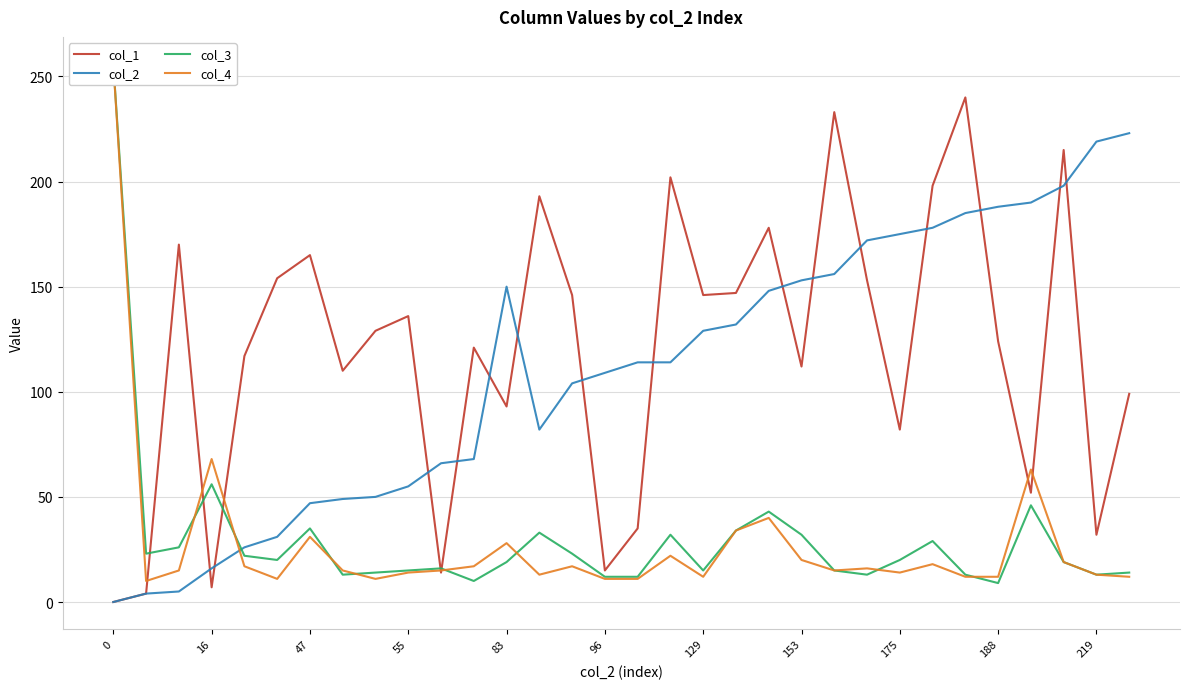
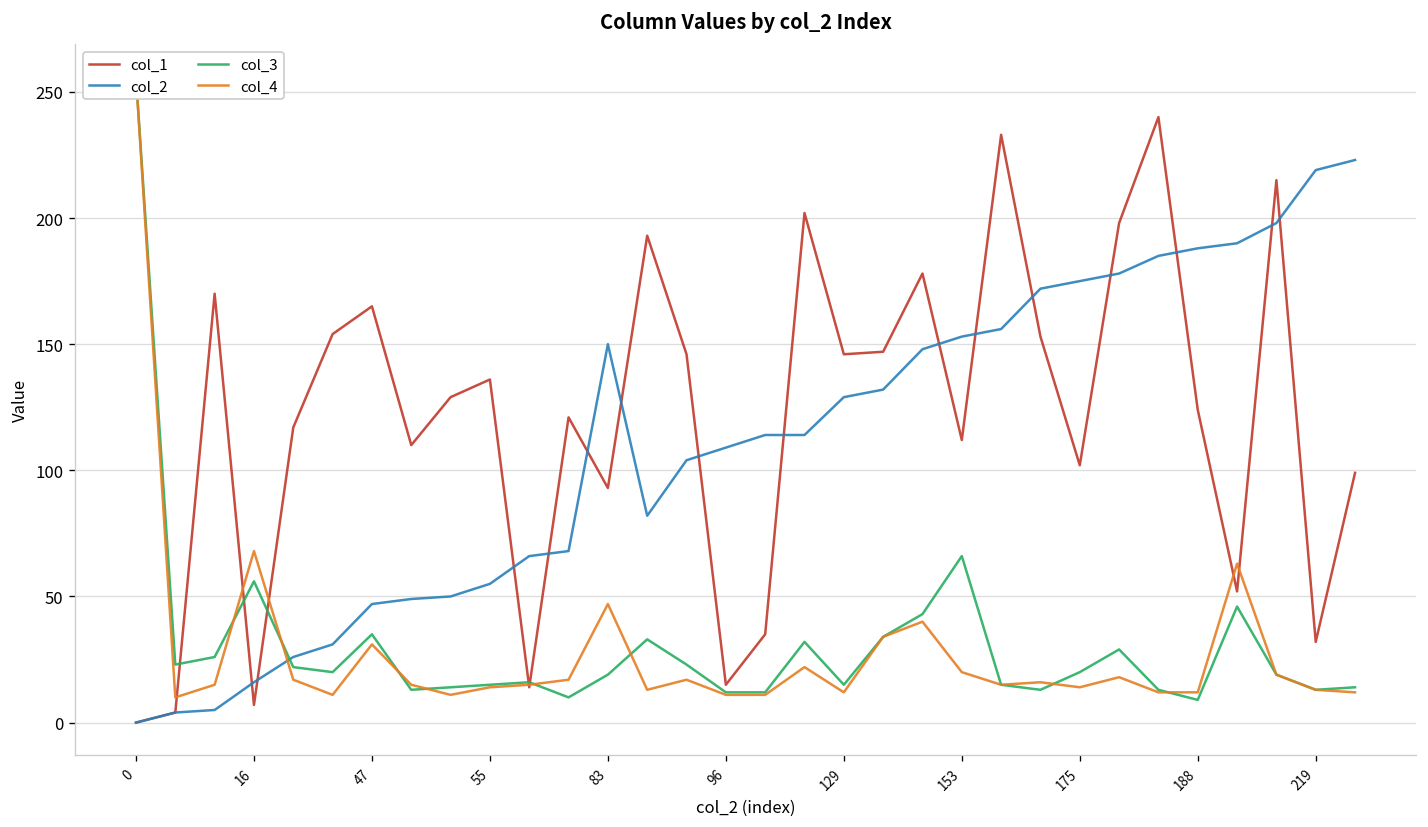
  {
    "col_1": {
      "47": 165,
      "55": 136,
      "83": 93,
      "96": 15,
      "129": 146,
      "153": 112,
-     "175": 82,
+     "175": 102,
      "188": 124,
      "219": 32
    },
    "col_2": {
      "47": 47,
      "55": 55,
      "83": 150,
      "96": 109,
      "129": 129,
      "153": 153,
      "175": 175,
      "188": 188,
      "219": 219
    },
    "col_3": {
      "47": 35,
      "83": 19,
      "129": 15,
-     "153": 32,
+     "153": 66,
      "175": 20,
      "188": 9
    },
    "col_4": {
      "47": 31,
-     "83": 28,
+     "83": 47,
      "129": 12,
      "153": 20,
      "175": 14,
      "188": 12
    }
  }
